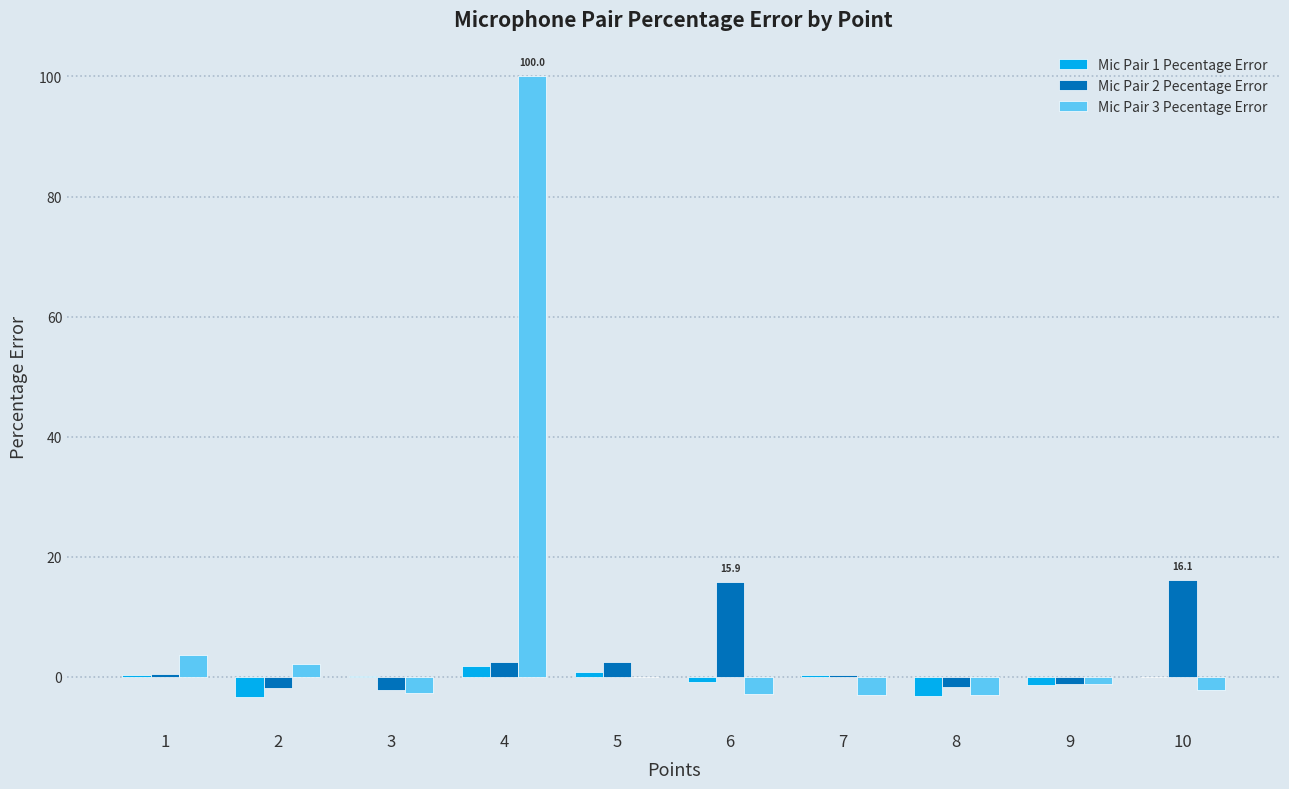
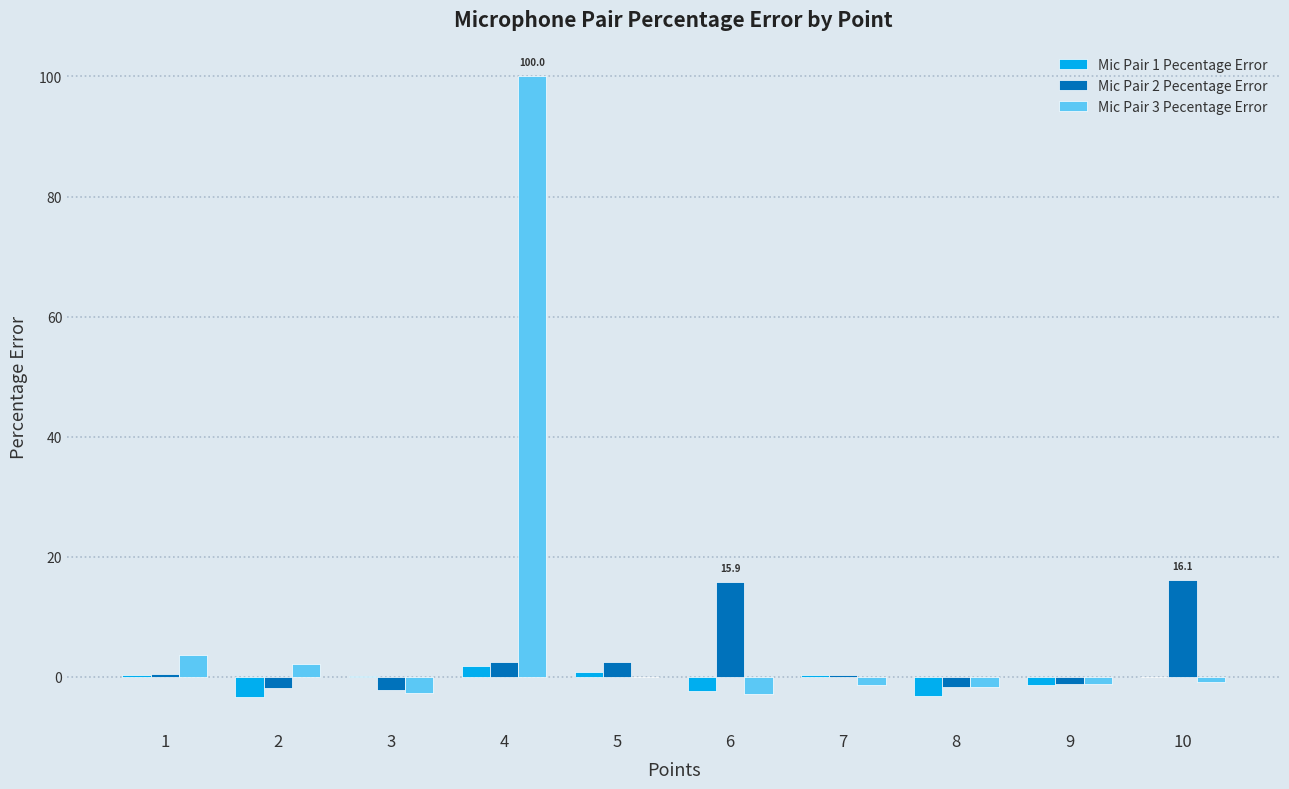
  {
    "Mic Pair 1 Pecentage Error": {
      "2": -3,
      "4": 2,
      "5": 1,
-     "6": -1,
+     "6": -2,
      "8": -3,
      "9": -1
    },
    "Mic Pair 2 Pecentage Error": {
      "6": 15.9,
      "10": 16.1
    },
    "Mic Pair 3 Pecentage Error": {
      "1": 4,
      "2": 2,
      "3": -3,
      "6": -3,
-     "7": -3,
-     "8": -3,
+     "7": -1,
+     "8": -2,
      "9": -1,
-     "10": -2
+     "10": -1
    }
  }
